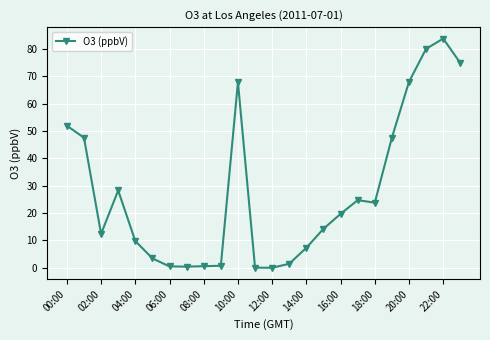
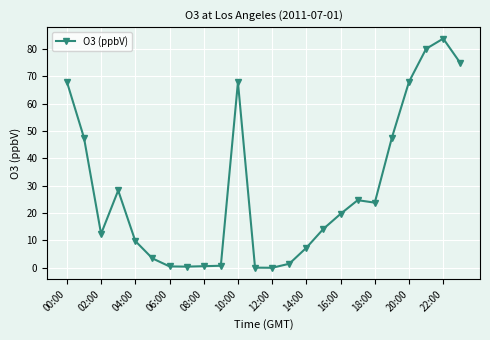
  {
-   "00:00": 52,
+   "00:00": 68,
    "02:00": 12,
    "04:00": 10,
    "06:00": 1,
    "08:00": 1,
    "10:00": 68,
    "12:00": 0,
    "14:00": 7,
    "16:00": 20,
    "18:00": 24,
    "20:00": 68,
    "22:00": 84
  }
